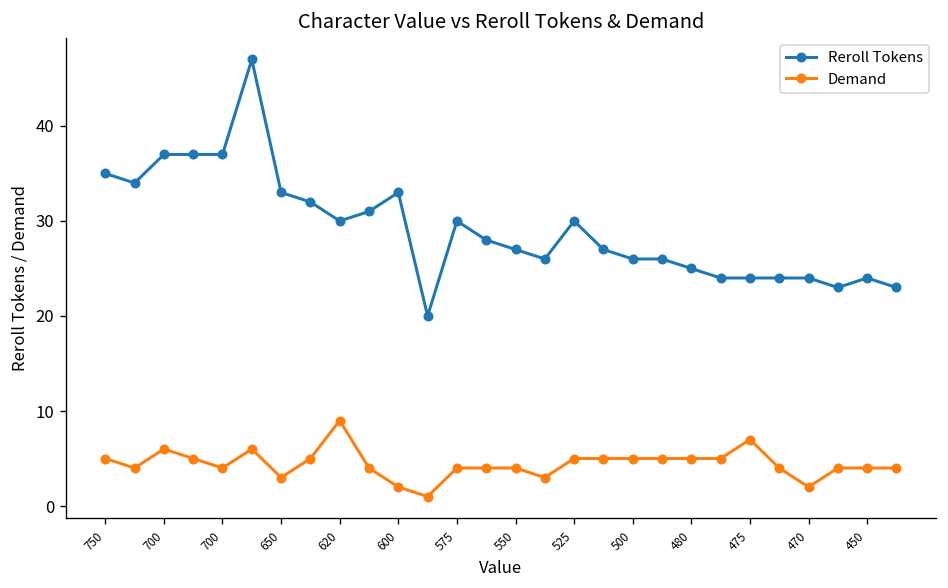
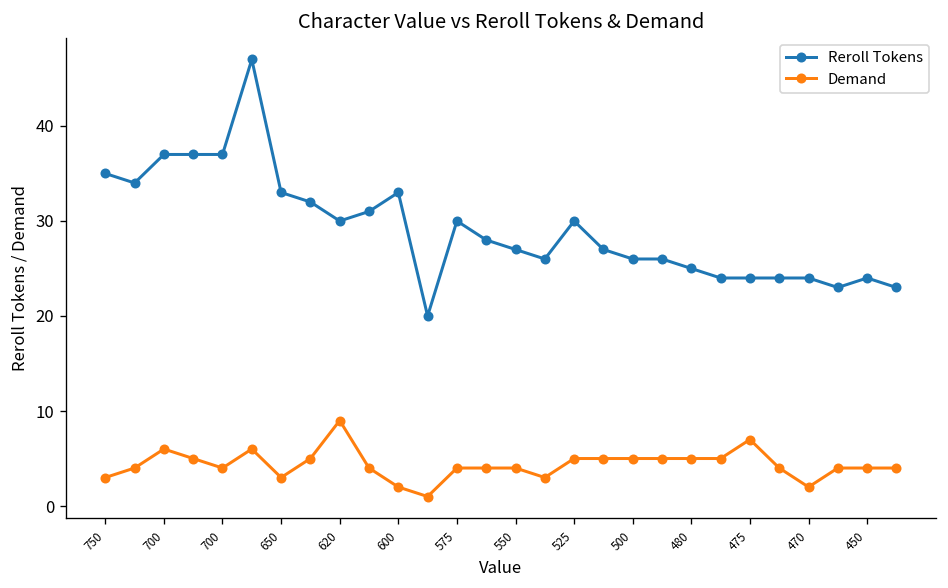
  {
    "Reroll Tokens": {
      "750": 35,
      "650": 33,
      "620": 30,
      "600": 33,
      "575": 30,
      "550": 27,
      "525": 30,
      "500": 26,
      "480": 25,
      "475": 24,
      "470": 24,
      "450": 24
    },
    "Demand": {
-     "750": 5,
+     "750": 3,
      "650": 3,
      "620": 9,
      "600": 2,
      "575": 4,
      "550": 4,
      "525": 5,
      "500": 5,
      "480": 5,
      "475": 7,
      "470": 2,
      "450": 4
    }
  }
